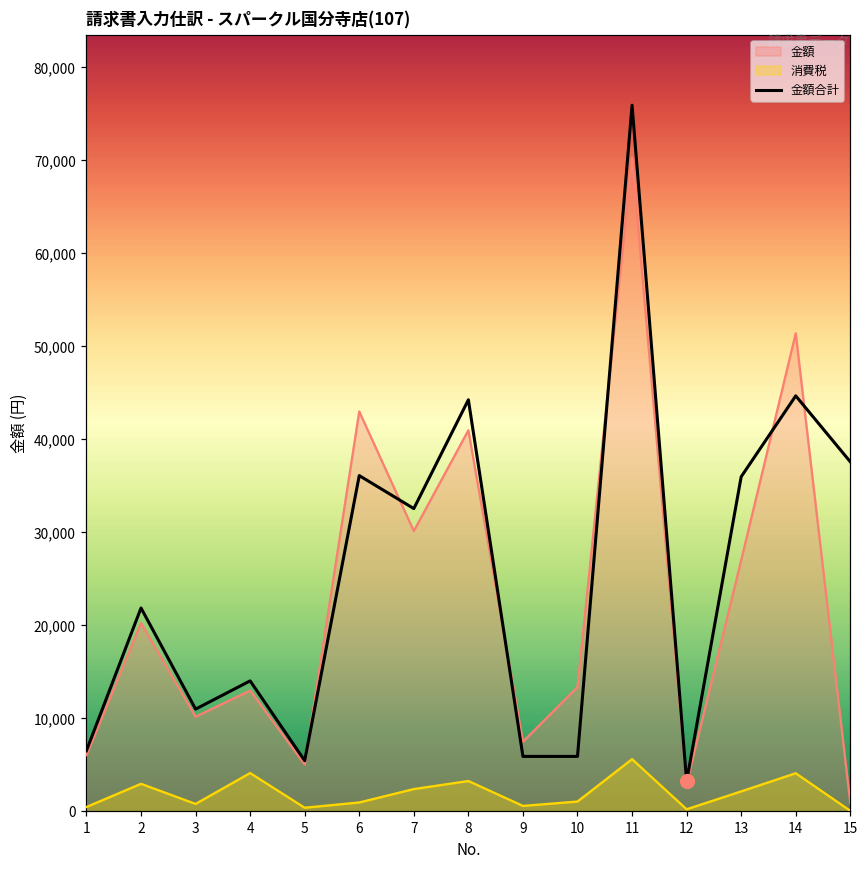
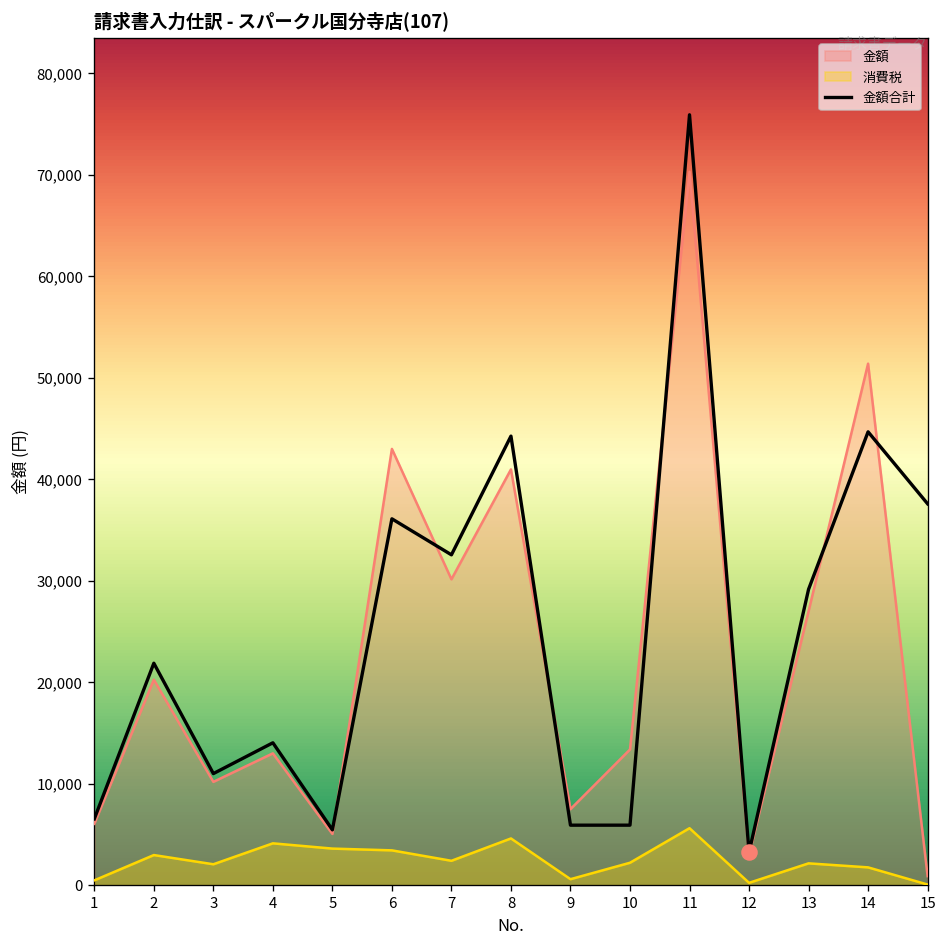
  {
    "消費税": {
      "1": "0",
      "2": "3,000",
-     "3": "1,000",
+     "3": "2,000",
      "4": "4,000",
-     "5": "0",
-     "6": "1,000",
+     "5": "4,000",
+     "6": "3,000",
      "7": "2,000",
-     "8": "3,000",
+     "8": "5,000",
      "9": "1,000",
-     "10": "1,000",
+     "10": "2,000",
      "11": "6,000",
      "12": "0",
      "13": "2,000",
-     "14": "4,000",
+     "14": "2,000",
      "15": "0"
    },
    "金額合計": {
      "1": "7,000",
      "2": "22,000",
      "3": "11,000",
      "4": "14,000",
      "5": "5,000",
      "6": "36,000",
      "7": "33,000",
      "8": "44,000",
      "9": "6,000",
      "10": "6,000",
      "11": "76,000",
-     "13": "36,000",
+     "13": "29,000",
      "14": "45,000",
      "15": "38,000"
    }
  }
